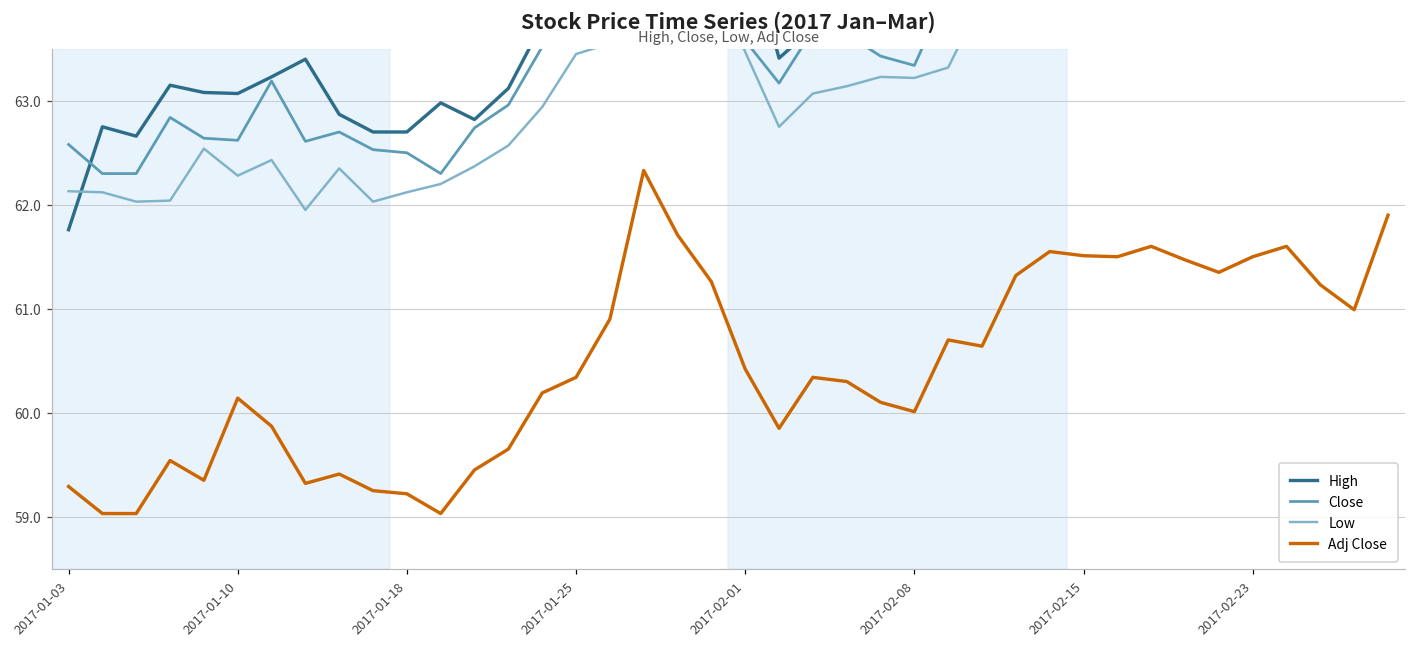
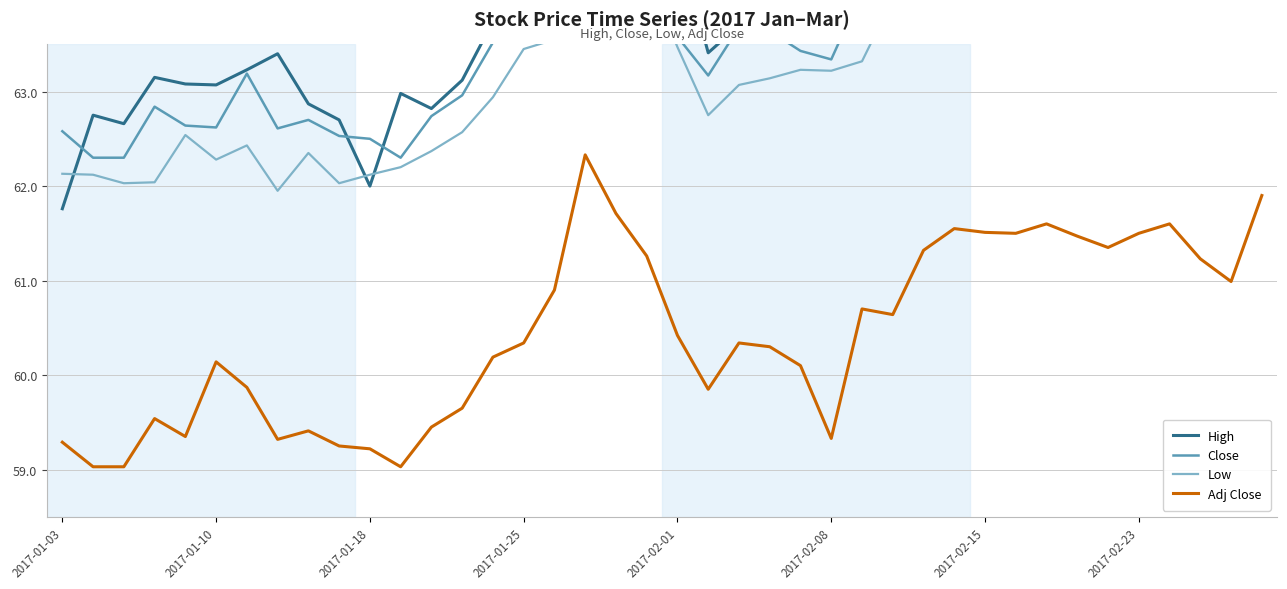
  {
    "High": {
      "2017-01-03": 61.8,
      "2017-01-10": 63.1,
-     "2017-01-18": 62.7
+     "2017-01-18": 62.0
    },
    "Adj Close": {
      "2017-01-03": 59.3,
      "2017-01-10": 60.1,
      "2017-01-18": 59.2,
      "2017-01-25": 60.3,
      "2017-02-01": 60.4,
-     "2017-02-08": 60.0,
+     "2017-02-08": 59.3,
      "2017-02-15": 61.5,
      "2017-02-23": 61.5
    }
  }
